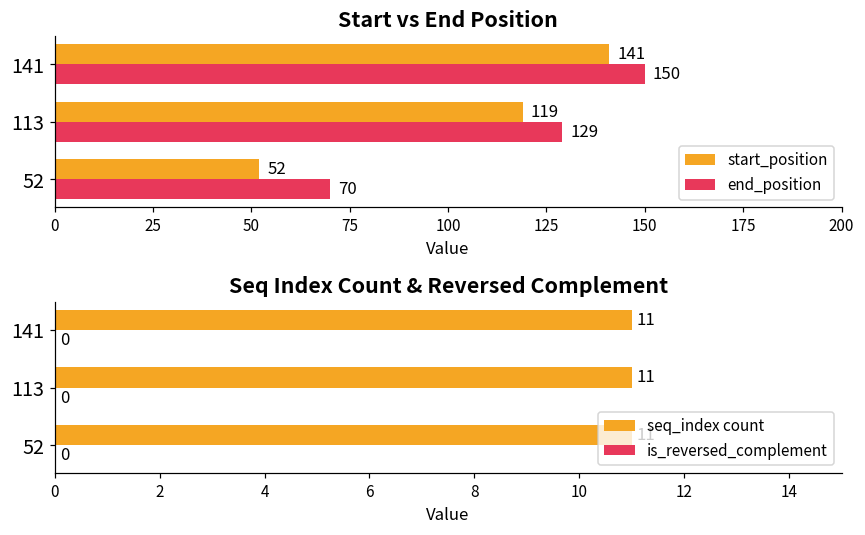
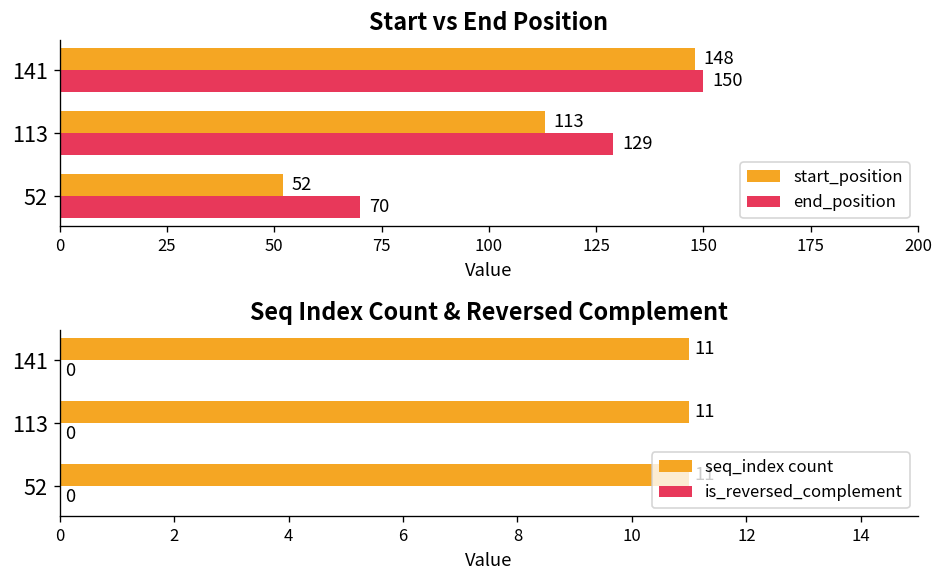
  {
    "Start vs End Position": {
      "start_position": {
-       "141": 141,
-       "113": 119,
+       "141": 148,
+       "113": 113,
        "52": 52
      },
      "end_position": {
        "141": 150,
        "113": 129,
        "52": 70
      }
    },
    "Seq Index Count & Reversed Complement": {
      "seq_index count": {
        "141": 11,
        "113": 11
      },
      "is_reversed_complement": {
        "141": 0,
        "113": 0,
        "52": 0
      }
    }
  }
